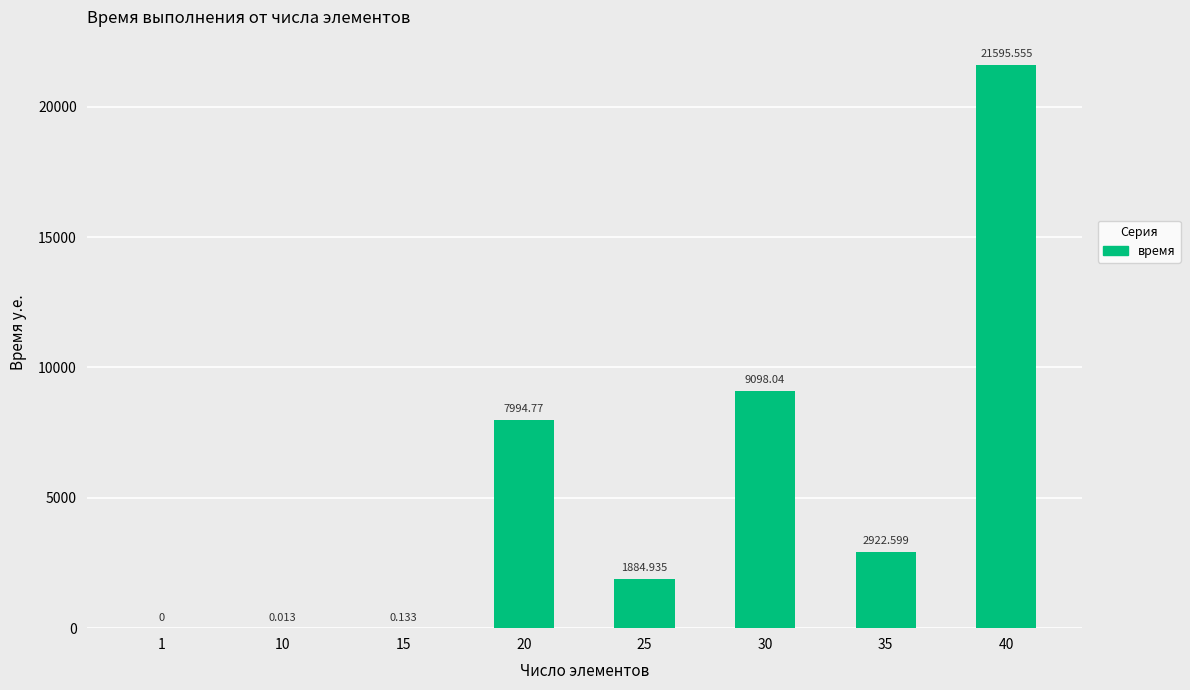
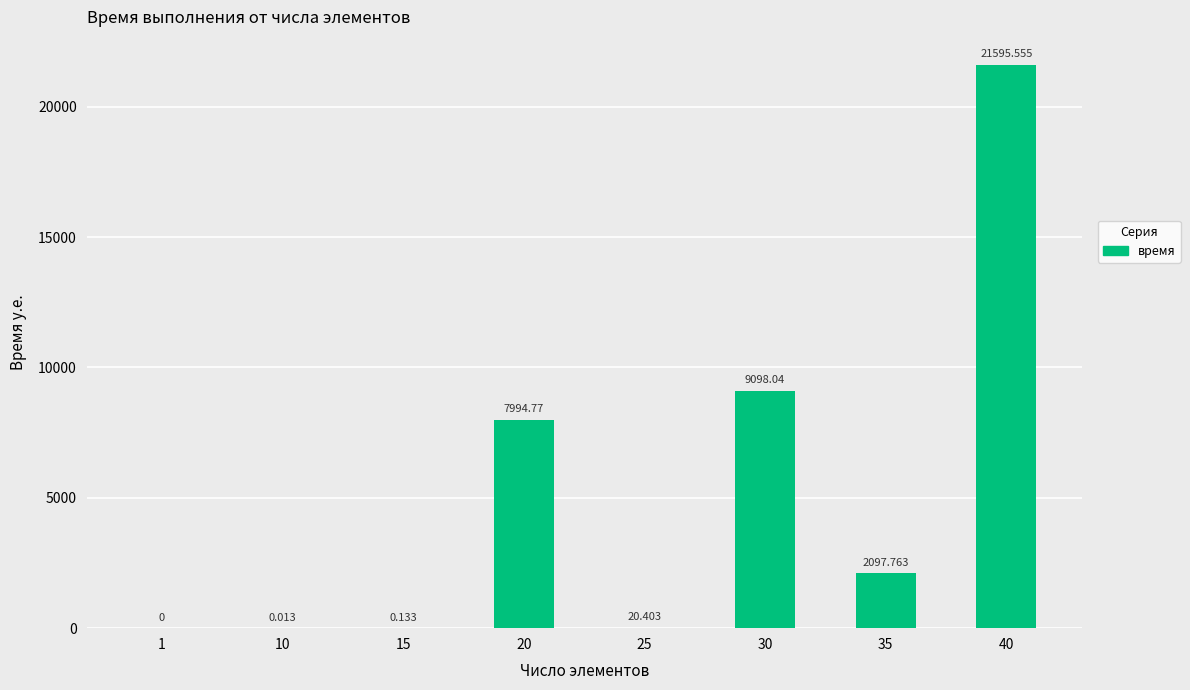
  {
    "1": 0,
    "10": 0.013,
    "15": 0.133,
    "20": 7994.77,
-   "25": 1884.935,
+   "25": 20.403,
    "30": 9098.04,
-   "35": 2922.599,
+   "35": 2097.763,
    "40": 21595.555
  }
